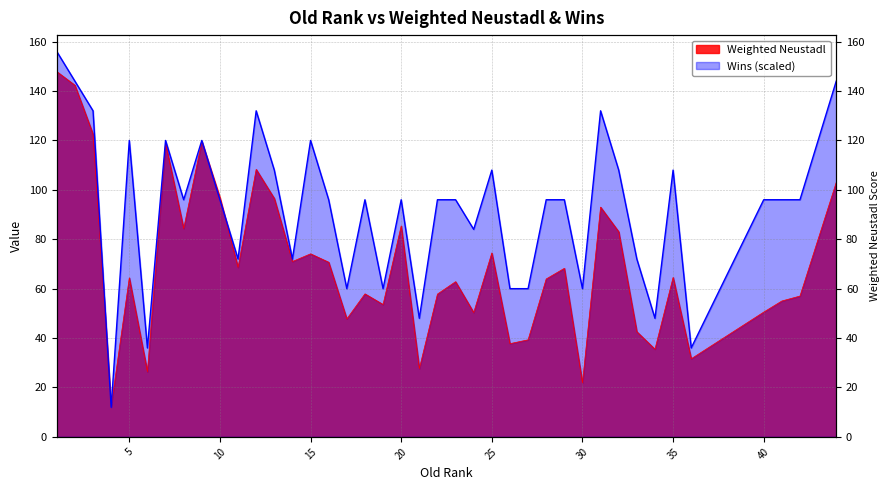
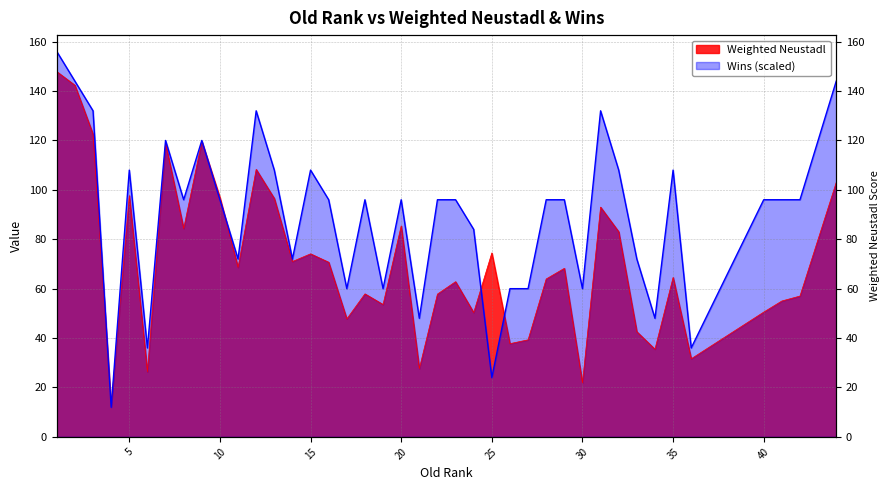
  {
    "Weighted Neustadl": {
-     "5": 64,
+     "5": 98,
      "15": 74,
      "20": 85,
      "25": 74,
      "30": 22,
      "35": 65,
      "40": 51
    },
    "Wins (scaled)": {
-     "5": 120,
-     "15": 120,
+     "5": 108,
+     "15": 108,
      "20": 96,
-     "25": 108,
+     "25": 24,
      "30": 60,
      "35": 108,
      "40": 96
    }
  }
